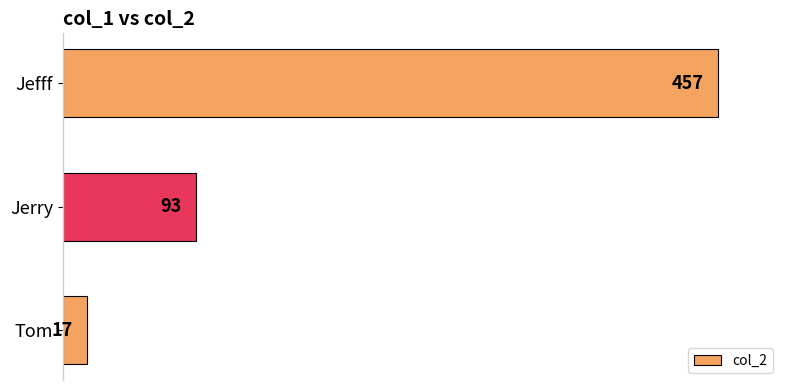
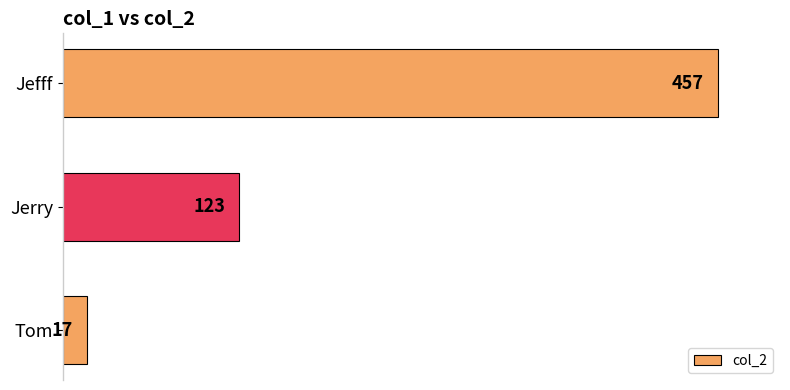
  {
    "Jefff": 457,
-   "Jerry": 93,
+   "Jerry": 123,
    "Tom": 17
  }
